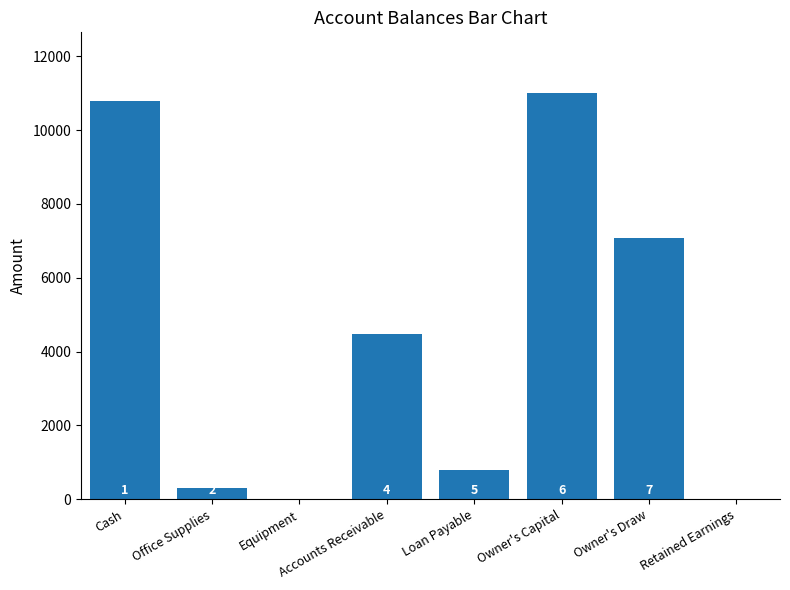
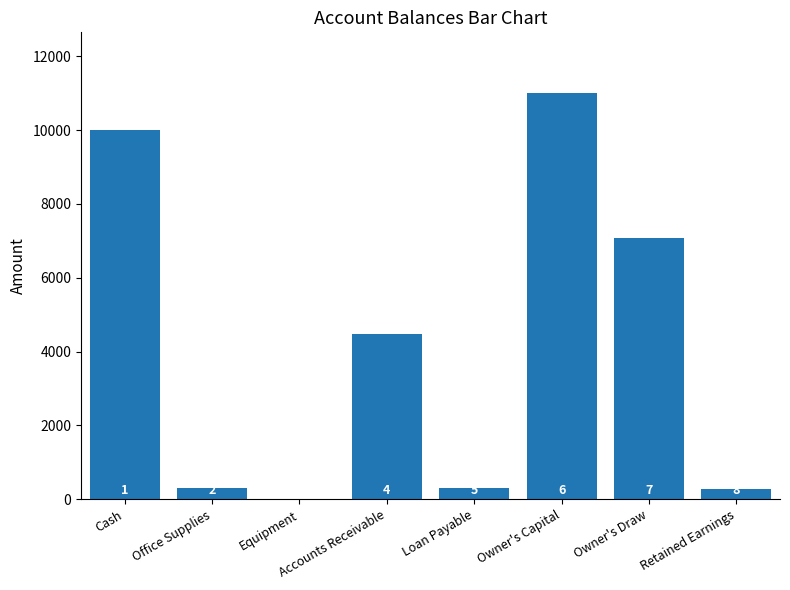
  {
-   "Cash": 10800,
+   "Cash": 10000,
    "Equipment": 0,
-   "Loan Payable": 800,
-   "Retained Earnings": 0
+   "Loan Payable": 300,
+   "Retained Earnings": 300
  }
